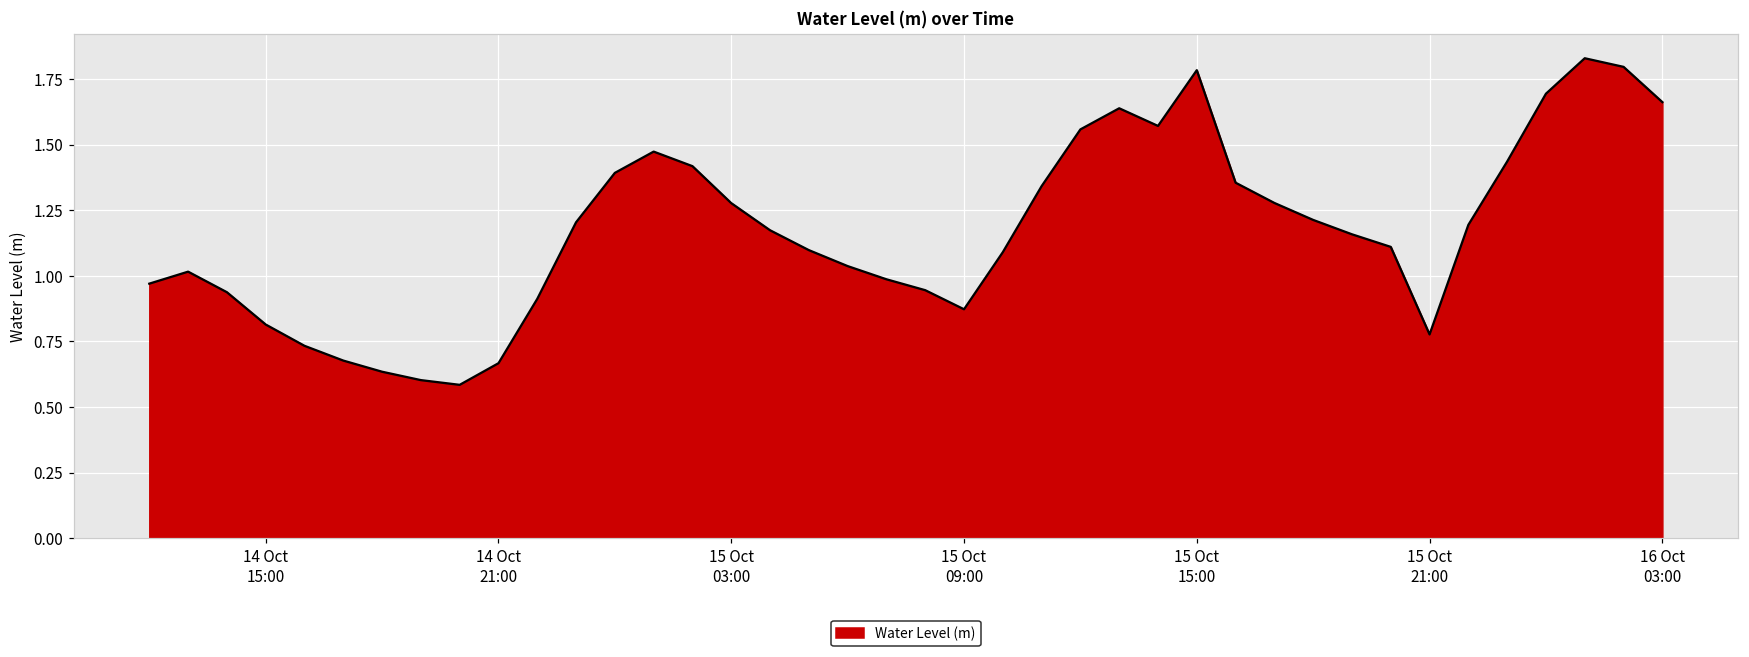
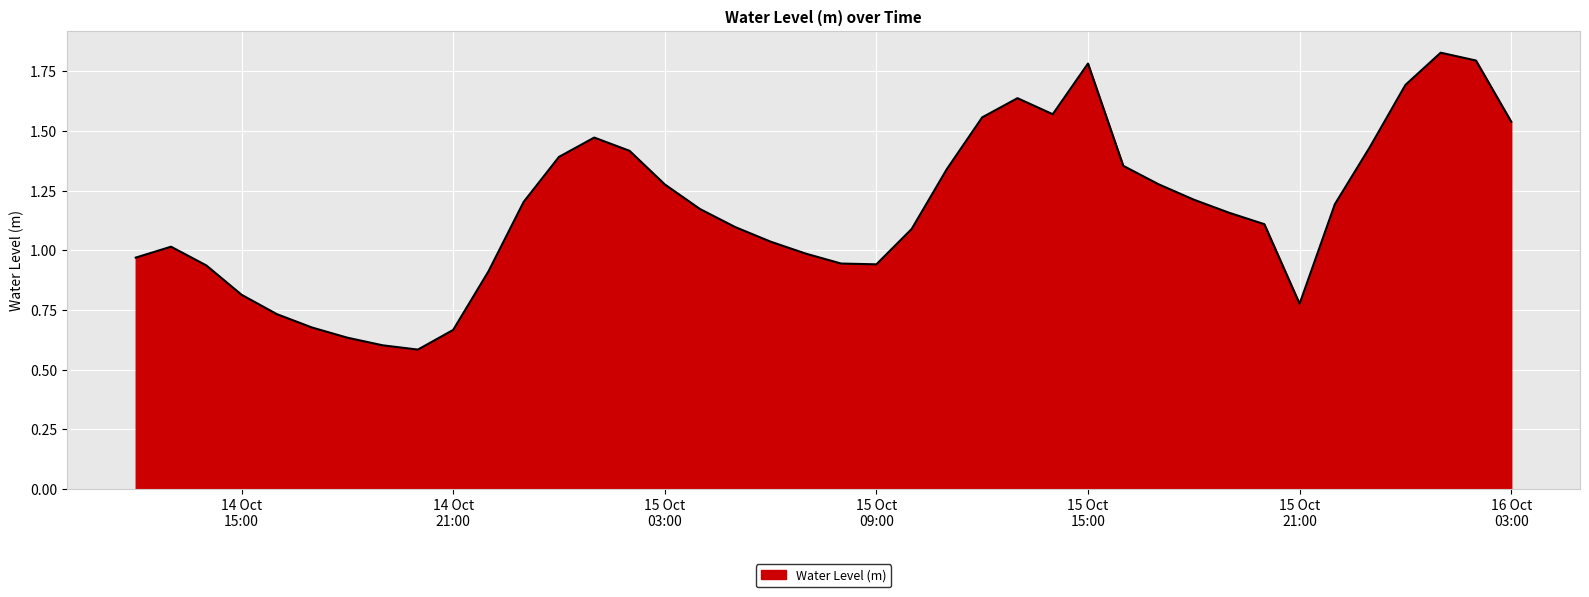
  {
    "14 Oct 15:00": 0.81,
    "14 Oct 21:00": 0.67,
    "15 Oct 03:00": 1.28,
-   "15 Oct 09:00": 0.87,
+   "15 Oct 09:00": 0.94,
    "15 Oct 15:00": 1.78,
    "15 Oct 21:00": 0.78,
-   "16 Oct 03:00": 1.66
+   "16 Oct 03:00": 1.54
  }
